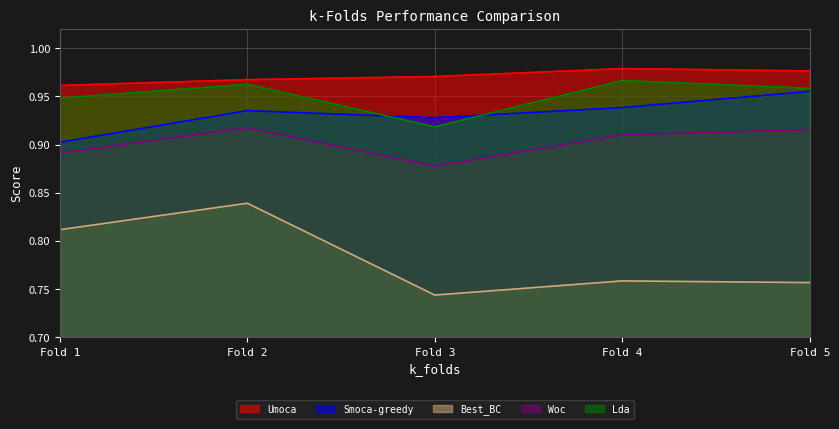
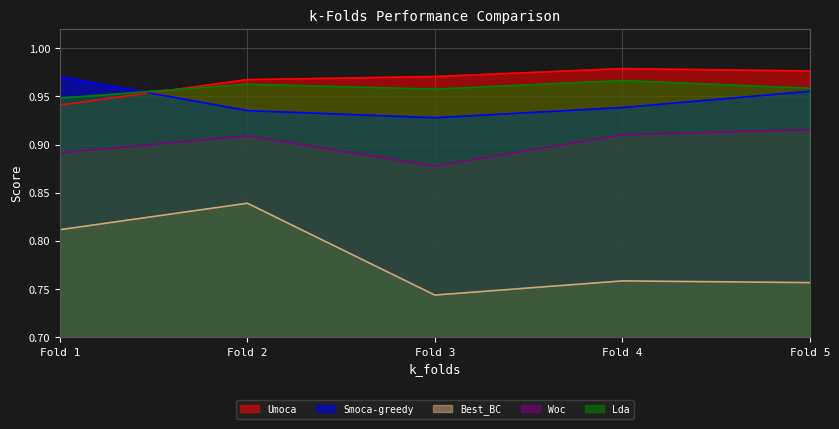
  {
    "Umoca": {
-     "Fold 1": 0.96,
+     "Fold 1": 0.94,
      "Fold 2": 0.97,
      "Fold 3": 0.97,
      "Fold 4": 0.98,
      "Fold 5": 0.98
    },
    "Smoca-greedy": {
-     "Fold 1": 0.90,
+     "Fold 1": 0.97,
      "Fold 2": 0.94,
      "Fold 3": 0.93,
      "Fold 4": 0.94,
      "Fold 5": 0.96
    },
    "Best_BC": {
      "Fold 1": 0.81,
      "Fold 2": 0.84,
      "Fold 3": 0.74,
      "Fold 4": 0.76,
      "Fold 5": 0.76
    },
    "Woc": {
      "Fold 1": 0.89,
-     "Fold 2": 0.92,
+     "Fold 2": 0.91,
      "Fold 3": 0.88,
      "Fold 4": 0.91,
      "Fold 5": 0.92
    },
    "Lda": {
      "Fold 1": 0.95,
      "Fold 2": 0.96,
-     "Fold 3": 0.92,
+     "Fold 3": 0.96,
      "Fold 4": 0.97,
      "Fold 5": 0.96
    }
  }
